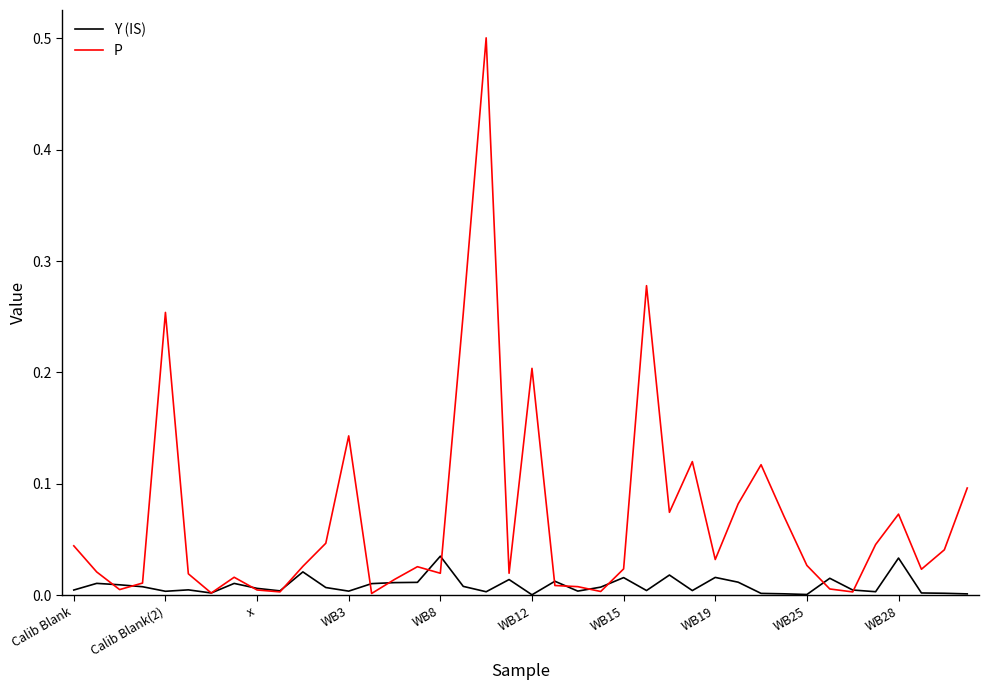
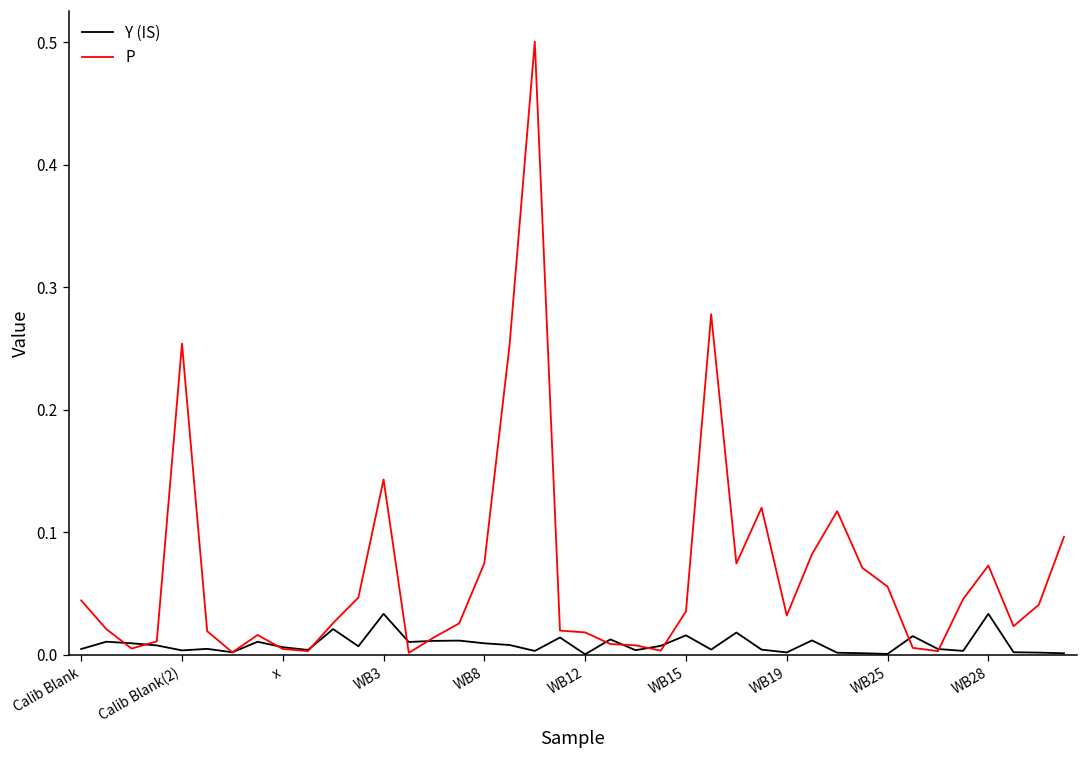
  {
    "Y (IS)": {
      "Calib Blank": 0.005,
      "Calib Blank(2)": 0.004,
-     "WB3": 0.004,
-     "WB8": 0.035,
+     "WB3": 0.033,
+     "WB8": 0.009,
      "WB12": 0.000,
      "WB15": 0.016,
-     "WB19": 0.016,
+     "WB19": 0.002,
      "WB25": 0.001,
      "WB28": 0.033
    },
    "P": {
      "Calib Blank": 0.044,
      "Calib Blank(2)": 0.254,
      "WB3": 0.143,
-     "WB8": 0.020,
-     "WB12": 0.204,
-     "WB15": 0.024,
+     "WB8": 0.075,
+     "WB12": 0.018,
+     "WB15": 0.035,
      "WB19": 0.032,
-     "WB25": 0.027,
+     "WB25": 0.056,
      "WB28": 0.073
    }
  }
